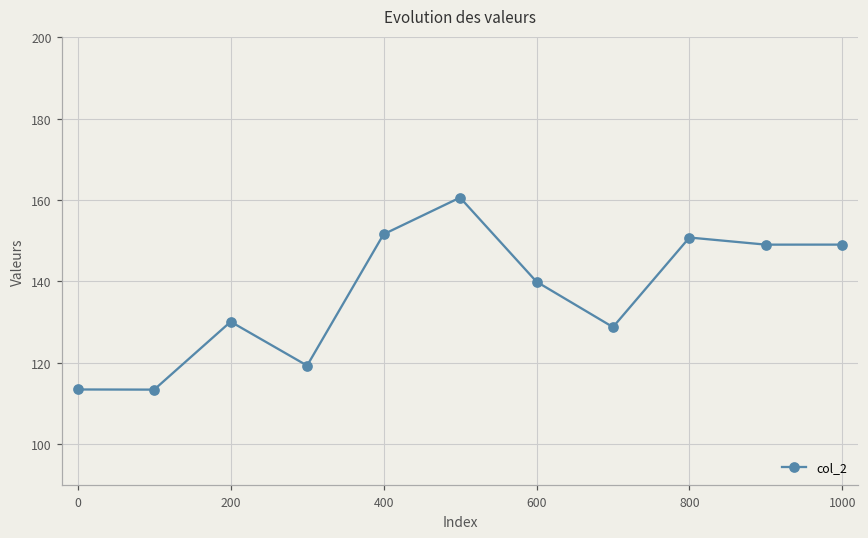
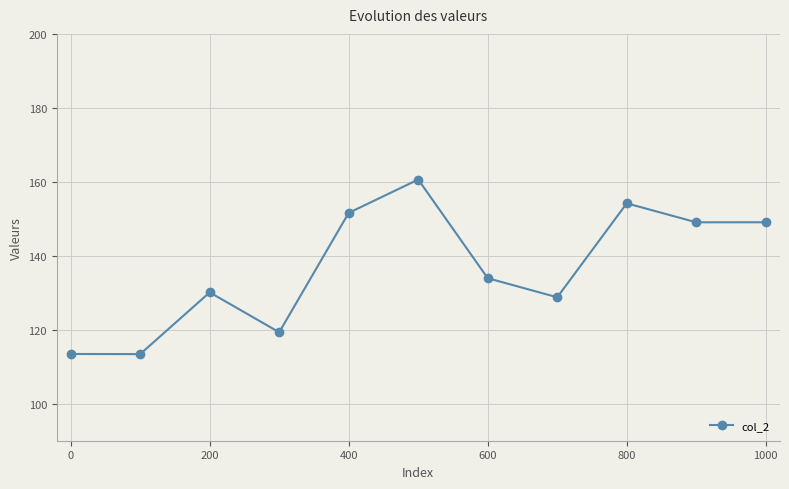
  {
    "0": 113,
    "200": 130,
    "400": 152,
-   "600": 140,
-   "800": 151,
+   "600": 134,
+   "800": 154,
    "1000": 149
  }
